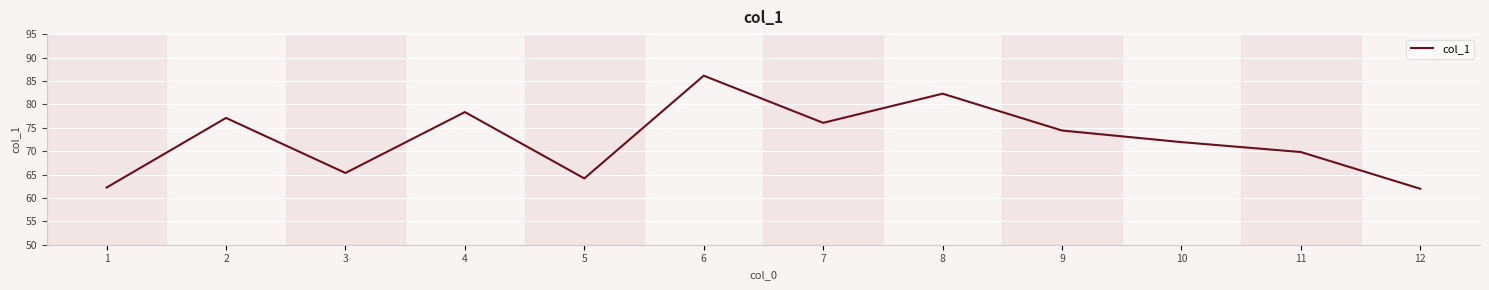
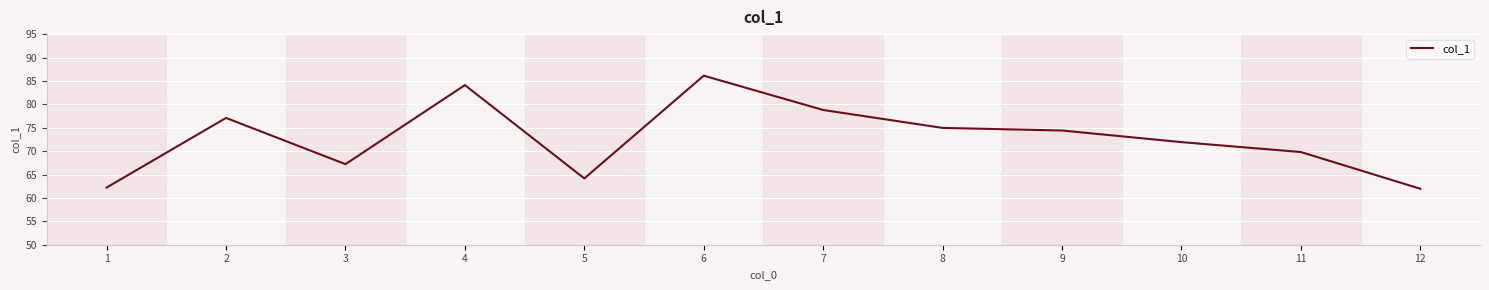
  {
    "1": 62,
    "2": 77,
-   "3": 65,
-   "4": 78,
+   "3": 67,
+   "4": 84,
    "5": 64,
    "6": 86,
-   "7": 76,
-   "8": 82,
+   "7": 79,
+   "8": 75,
    "9": 74,
    "10": 72,
    "11": 70,
    "12": 62
  }
